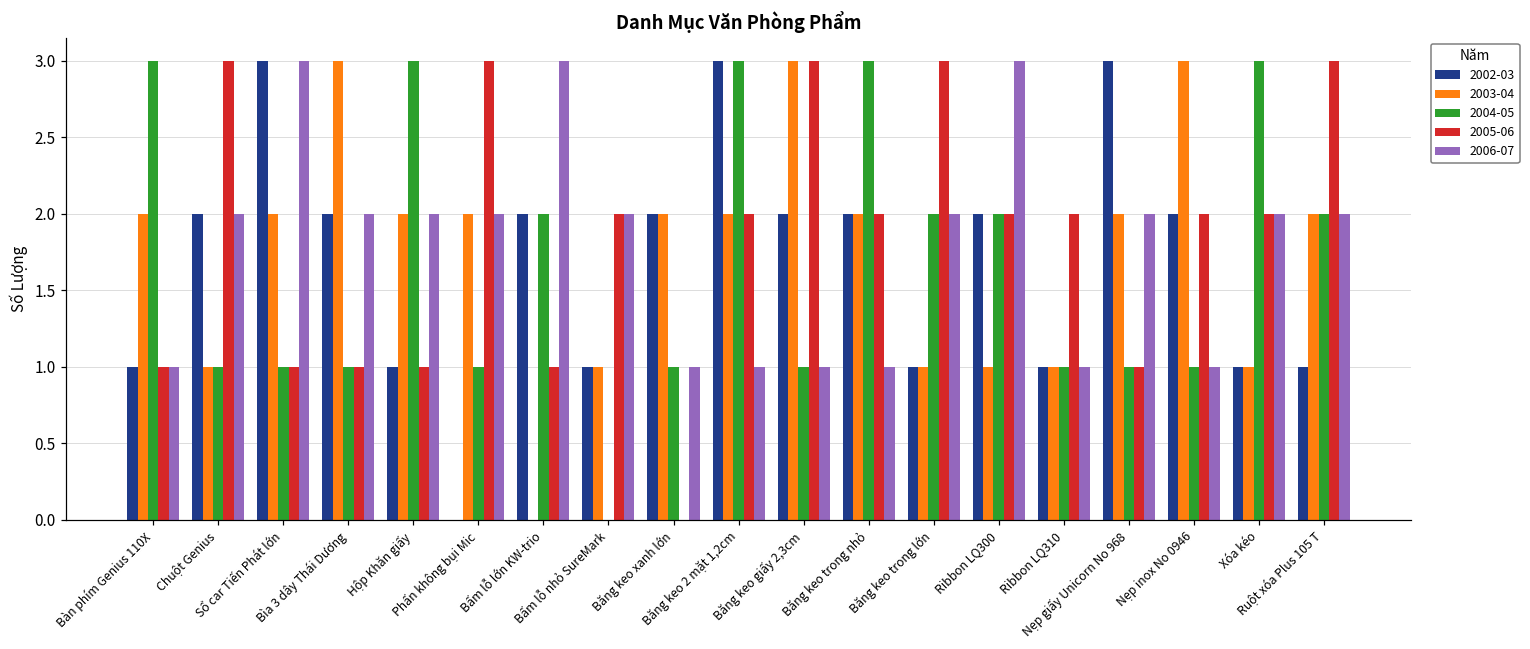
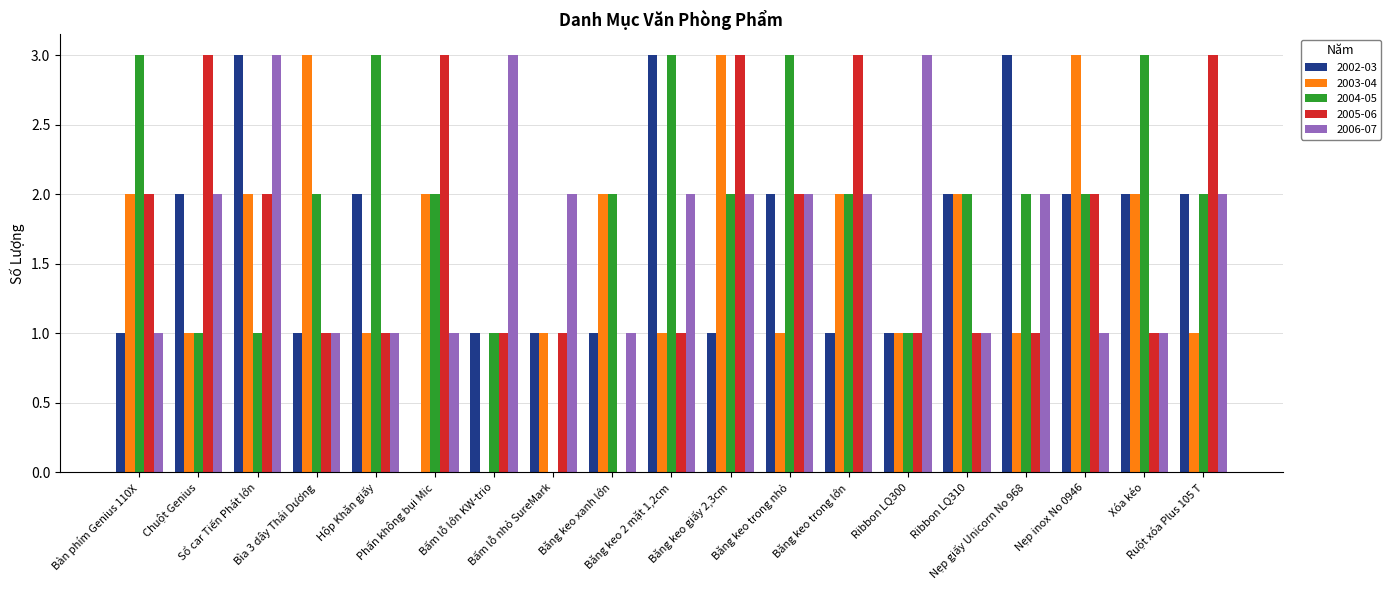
  {
    "2002-03": {
      "Bàn phím Genius 110X": 1,
      "Chuột Genius": 2,
      "Sổ car Tiến Phát lớn": 3,
-     "Bìa 3 dây Thái Dương": 2,
-     "Hộp Khăn giấy": 1,
+     "Bìa 3 dây Thái Dương": 1,
+     "Hộp Khăn giấy": 2,
      "Phấn không bụi Mic": 0,
-     "Bấm lỗ lớn KW-trio": 2,
+     "Bấm lỗ lớn KW-trio": 1,
      "Bấm lỗ nhỏ SureMark": 1,
-     "Băng keo xanh lớn": 2,
+     "Băng keo xanh lớn": 1,
      "Băng keo 2 mặt 1,2cm": 3,
-     "Băng keo giấy 2,3cm": 2,
+     "Băng keo giấy 2,3cm": 1,
      "Băng keo trong nhỏ": 2,
      "Băng keo trong lớn": 1,
-     "Ribbon LQ300": 2,
-     "Ribbon LQ310": 1,
+     "Ribbon LQ300": 1,
+     "Ribbon LQ310": 2,
      "Nẹp giấy Unicorn No 968": 3,
      "Nẹp inox No 0946": 2,
-     "Xóa kéo": 1,
-     "Ruột xóa Plus 105 T": 1
+     "Xóa kéo": 2,
+     "Ruột xóa Plus 105 T": 2
    },
    "2003-04": {
      "Bàn phím Genius 110X": 2,
      "Chuột Genius": 1,
      "Sổ car Tiến Phát lớn": 2,
      "Bìa 3 dây Thái Dương": 3,
-     "Hộp Khăn giấy": 2,
+     "Hộp Khăn giấy": 1,
      "Phấn không bụi Mic": 2,
      "Bấm lỗ lớn KW-trio": 0,
      "Bấm lỗ nhỏ SureMark": 1,
      "Băng keo xanh lớn": 2,
-     "Băng keo 2 mặt 1,2cm": 2,
+     "Băng keo 2 mặt 1,2cm": 1,
      "Băng keo giấy 2,3cm": 3,
-     "Băng keo trong nhỏ": 2,
-     "Băng keo trong lớn": 1,
+     "Băng keo trong nhỏ": 1,
+     "Băng keo trong lớn": 2,
      "Ribbon LQ300": 1,
-     "Ribbon LQ310": 1,
-     "Nẹp giấy Unicorn No 968": 2,
+     "Ribbon LQ310": 2,
+     "Nẹp giấy Unicorn No 968": 1,
      "Nẹp inox No 0946": 3,
-     "Xóa kéo": 1,
-     "Ruột xóa Plus 105 T": 2
+     "Xóa kéo": 2,
+     "Ruột xóa Plus 105 T": 1
    },
    "2004-05": {
      "Bàn phím Genius 110X": 3,
      "Chuột Genius": 1,
      "Sổ car Tiến Phát lớn": 1,
-     "Bìa 3 dây Thái Dương": 1,
+     "Bìa 3 dây Thái Dương": 2,
      "Hộp Khăn giấy": 3,
-     "Phấn không bụi Mic": 1,
-     "Bấm lỗ lớn KW-trio": 2,
+     "Phấn không bụi Mic": 2,
+     "Bấm lỗ lớn KW-trio": 1,
      "Bấm lỗ nhỏ SureMark": 0,
-     "Băng keo xanh lớn": 1,
+     "Băng keo xanh lớn": 2,
      "Băng keo 2 mặt 1,2cm": 3,
-     "Băng keo giấy 2,3cm": 1,
+     "Băng keo giấy 2,3cm": 2,
      "Băng keo trong nhỏ": 3,
      "Băng keo trong lớn": 2,
-     "Ribbon LQ300": 2,
-     "Ribbon LQ310": 1,
-     "Nẹp giấy Unicorn No 968": 1,
-     "Nẹp inox No 0946": 1,
+     "Ribbon LQ300": 1,
+     "Ribbon LQ310": 2,
+     "Nẹp giấy Unicorn No 968": 2,
+     "Nẹp inox No 0946": 2,
      "Xóa kéo": 3,
      "Ruột xóa Plus 105 T": 2
    },
    "2005-06": {
-     "Bàn phím Genius 110X": 1,
+     "Bàn phím Genius 110X": 2,
      "Chuột Genius": 3,
-     "Sổ car Tiến Phát lớn": 1,
+     "Sổ car Tiến Phát lớn": 2,
      "Bìa 3 dây Thái Dương": 1,
      "Hộp Khăn giấy": 1,
      "Phấn không bụi Mic": 3,
      "Bấm lỗ lớn KW-trio": 1,
-     "Bấm lỗ nhỏ SureMark": 2,
+     "Bấm lỗ nhỏ SureMark": 1,
      "Băng keo xanh lớn": 0,
-     "Băng keo 2 mặt 1,2cm": 2,
+     "Băng keo 2 mặt 1,2cm": 1,
      "Băng keo giấy 2,3cm": 3,
      "Băng keo trong nhỏ": 2,
      "Băng keo trong lớn": 3,
-     "Ribbon LQ300": 2,
-     "Ribbon LQ310": 2,
+     "Ribbon LQ300": 1,
+     "Ribbon LQ310": 1,
      "Nẹp giấy Unicorn No 968": 1,
      "Nẹp inox No 0946": 2,
-     "Xóa kéo": 2,
+     "Xóa kéo": 1,
      "Ruột xóa Plus 105 T": 3
    },
    "2006-07": {
      "Bàn phím Genius 110X": 1,
      "Chuột Genius": 2,
      "Sổ car Tiến Phát lớn": 3,
-     "Bìa 3 dây Thái Dương": 2,
-     "Hộp Khăn giấy": 2,
-     "Phấn không bụi Mic": 2,
+     "Bìa 3 dây Thái Dương": 1,
+     "Hộp Khăn giấy": 1,
+     "Phấn không bụi Mic": 1,
      "Bấm lỗ lớn KW-trio": 3,
      "Bấm lỗ nhỏ SureMark": 2,
      "Băng keo xanh lớn": 1,
-     "Băng keo 2 mặt 1,2cm": 1,
-     "Băng keo giấy 2,3cm": 1,
-     "Băng keo trong nhỏ": 1,
+     "Băng keo 2 mặt 1,2cm": 2,
+     "Băng keo giấy 2,3cm": 2,
+     "Băng keo trong nhỏ": 2,
      "Băng keo trong lớn": 2,
      "Ribbon LQ300": 3,
      "Ribbon LQ310": 1,
      "Nẹp giấy Unicorn No 968": 2,
      "Nẹp inox No 0946": 1,
-     "Xóa kéo": 2,
+     "Xóa kéo": 1,
      "Ruột xóa Plus 105 T": 2
    }
  }
